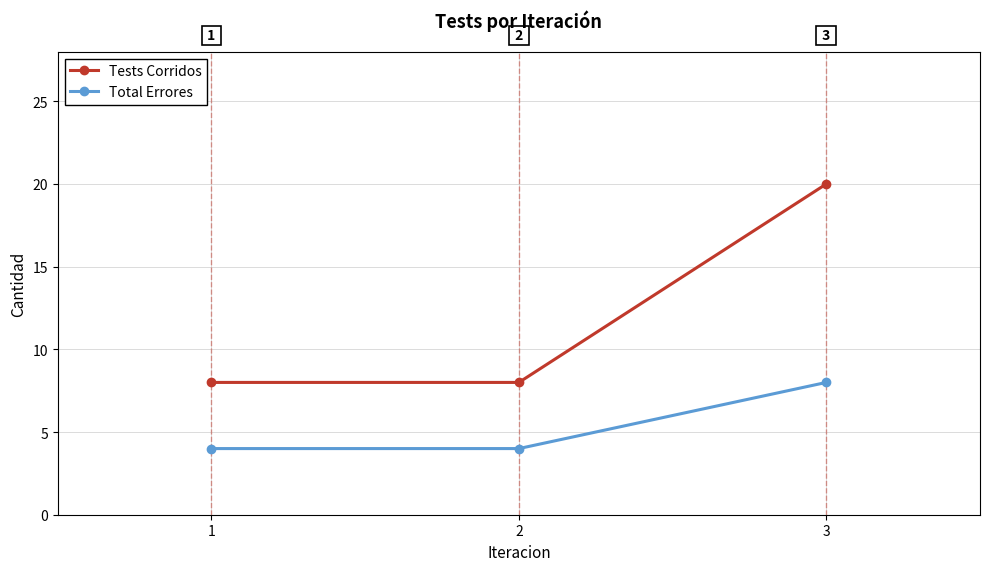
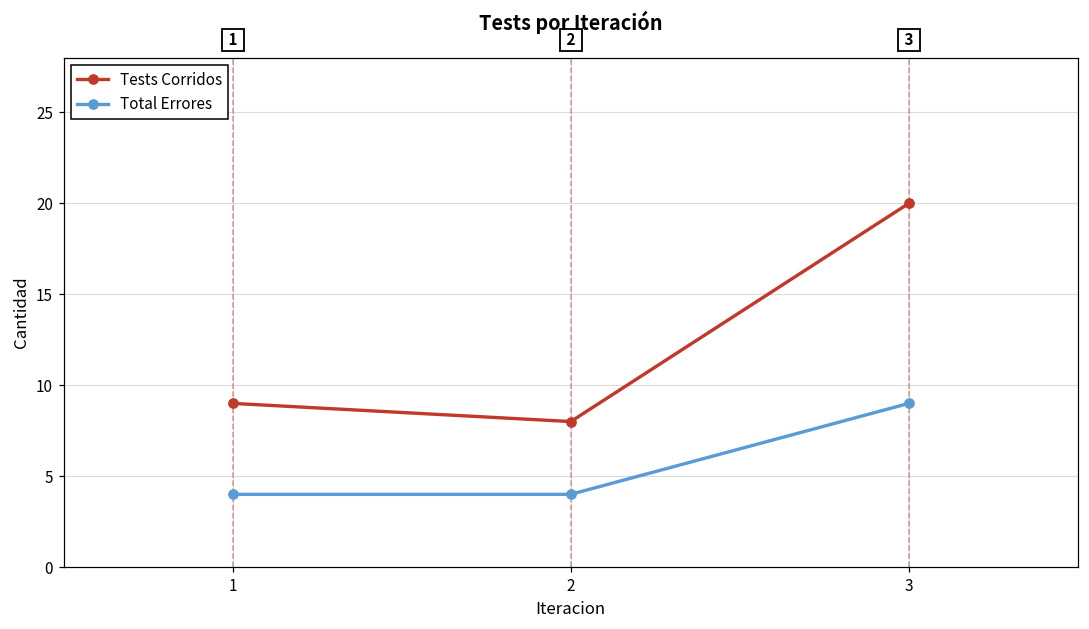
  {
    "Tests Corridos": {
-     "1": 8,
+     "1": 9,
      "2": 8,
      "3": 20
    },
    "Total Errores": {
      "1": 4,
      "2": 4,
-     "3": 8
+     "3": 9
    }
  }
